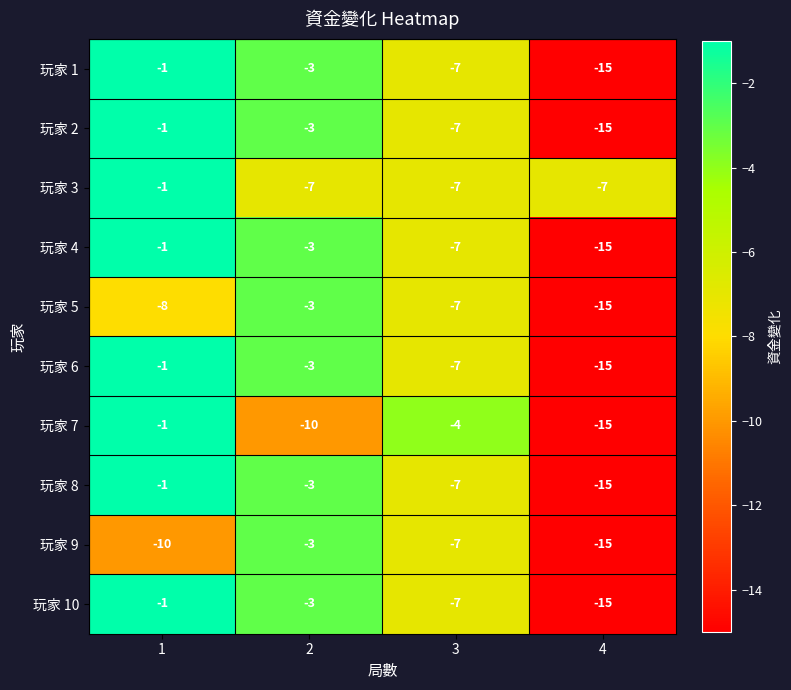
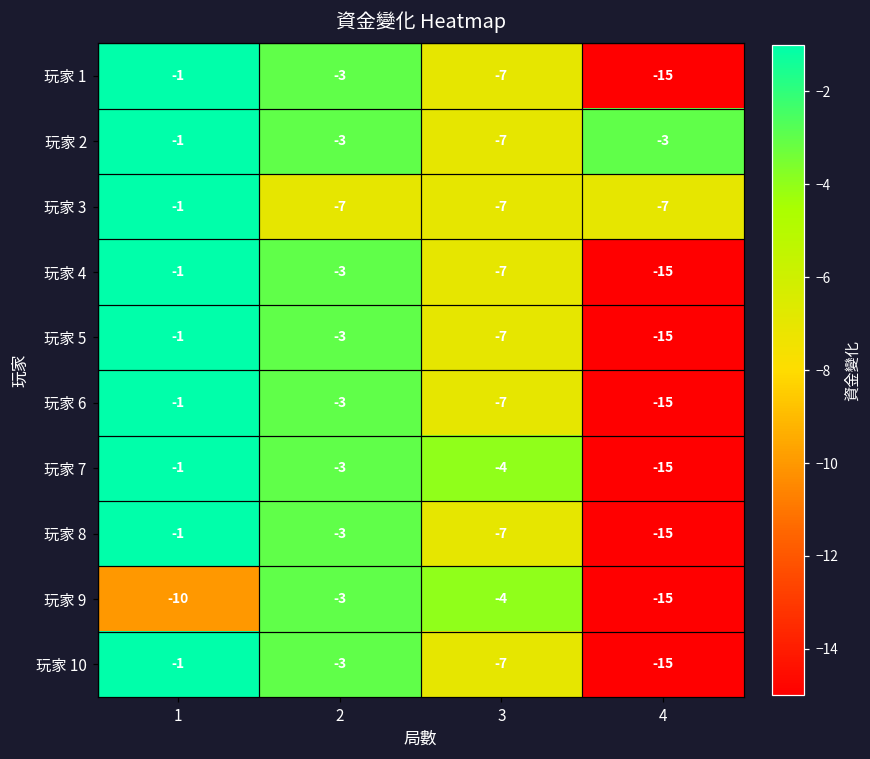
  {
    "玩家 1": {
      "1": -1,
      "2": -3,
      "3": -7,
      "4": -15
    },
    "玩家 2": {
      "1": -1,
      "2": -3,
      "3": -7,
-     "4": -15
+     "4": -3
    },
    "玩家 3": {
      "1": -1,
      "2": -7,
      "3": -7,
      "4": -7
    },
    "玩家 4": {
      "1": -1,
      "2": -3,
      "3": -7,
      "4": -15
    },
    "玩家 5": {
-     "1": -8,
+     "1": -1,
      "2": -3,
      "3": -7,
      "4": -15
    },
    "玩家 6": {
      "1": -1,
      "2": -3,
      "3": -7,
      "4": -15
    },
    "玩家 7": {
      "1": -1,
-     "2": -10,
+     "2": -3,
      "3": -4,
      "4": -15
    },
    "玩家 8": {
      "1": -1,
      "2": -3,
      "3": -7,
      "4": -15
    },
    "玩家 9": {
      "1": -10,
      "2": -3,
-     "3": -7,
+     "3": -4,
      "4": -15
    },
    "玩家 10": {
      "1": -1,
      "2": -3,
      "3": -7,
      "4": -15
    }
  }
